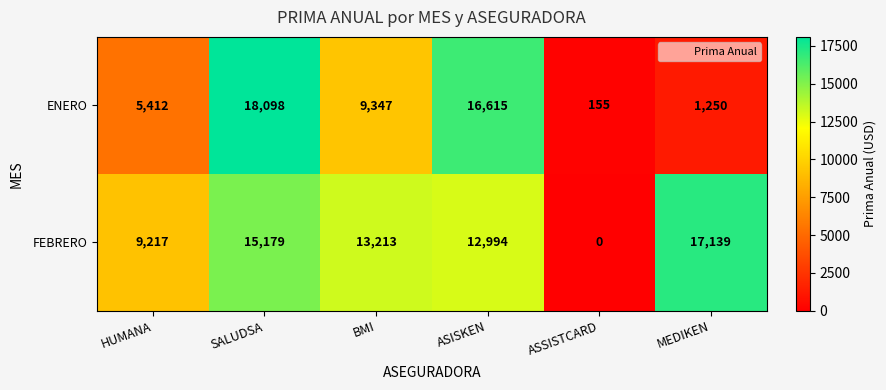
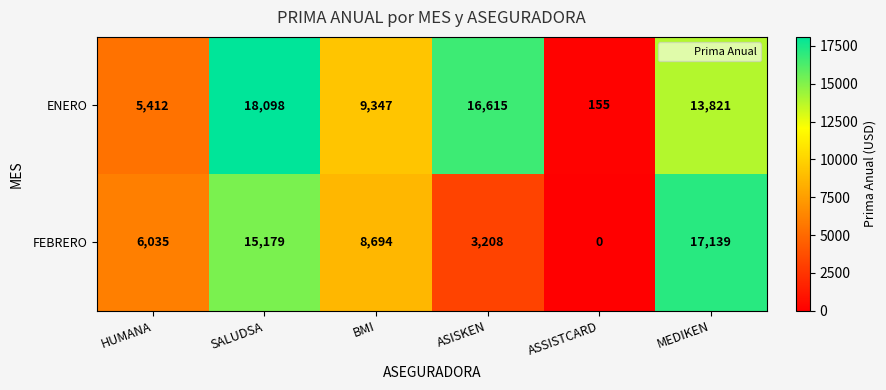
  {
    "ENERO": {
      "HUMANA": "5,412",
      "SALUDSA": "18,098",
      "BMI": "9,347",
      "ASISKEN": "16,615",
      "ASSISTCARD": "155",
-     "MEDIKEN": "1,250"
+     "MEDIKEN": "13,821"
    },
    "FEBRERO": {
-     "HUMANA": "9,217",
+     "HUMANA": "6,035",
      "SALUDSA": "15,179",
-     "BMI": "13,213",
-     "ASISKEN": "12,994",
+     "BMI": "8,694",
+     "ASISKEN": "3,208",
      "ASSISTCARD": "0",
      "MEDIKEN": "17,139"
    }
  }
